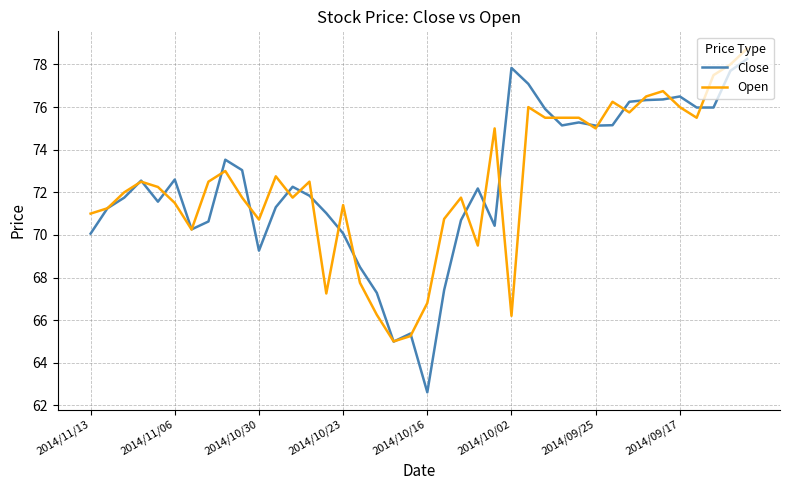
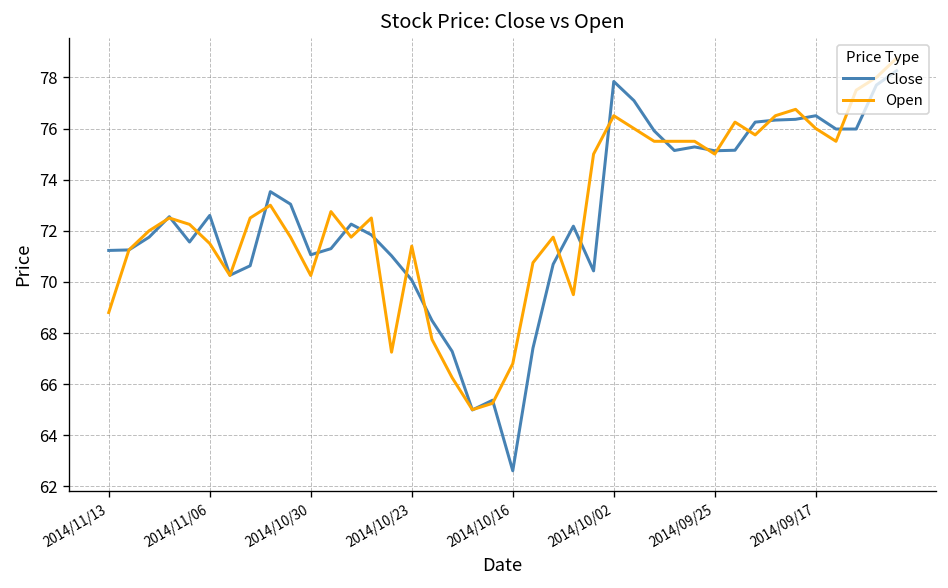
  {
    "Close": {
-     "2014/11/13": 70.1,
+     "2014/11/13": 71.2,
      "2014/11/06": 72.6,
-     "2014/10/30": 69.3,
+     "2014/10/30": 71.1,
      "2014/10/23": 70.1,
      "2014/10/16": 62.6,
      "2014/10/02": 77.8,
      "2014/09/25": 75.1,
      "2014/09/17": 76.5
    },
    "Open": {
-     "2014/11/13": 71.0,
+     "2014/11/13": 68.8,
      "2014/11/06": 71.5,
-     "2014/10/30": 70.7,
+     "2014/10/30": 70.3,
      "2014/10/23": 71.4,
      "2014/10/16": 66.8,
-     "2014/10/02": 66.2,
+     "2014/10/02": 76.5,
      "2014/09/25": 75.0,
      "2014/09/17": 76.0
    }
  }
